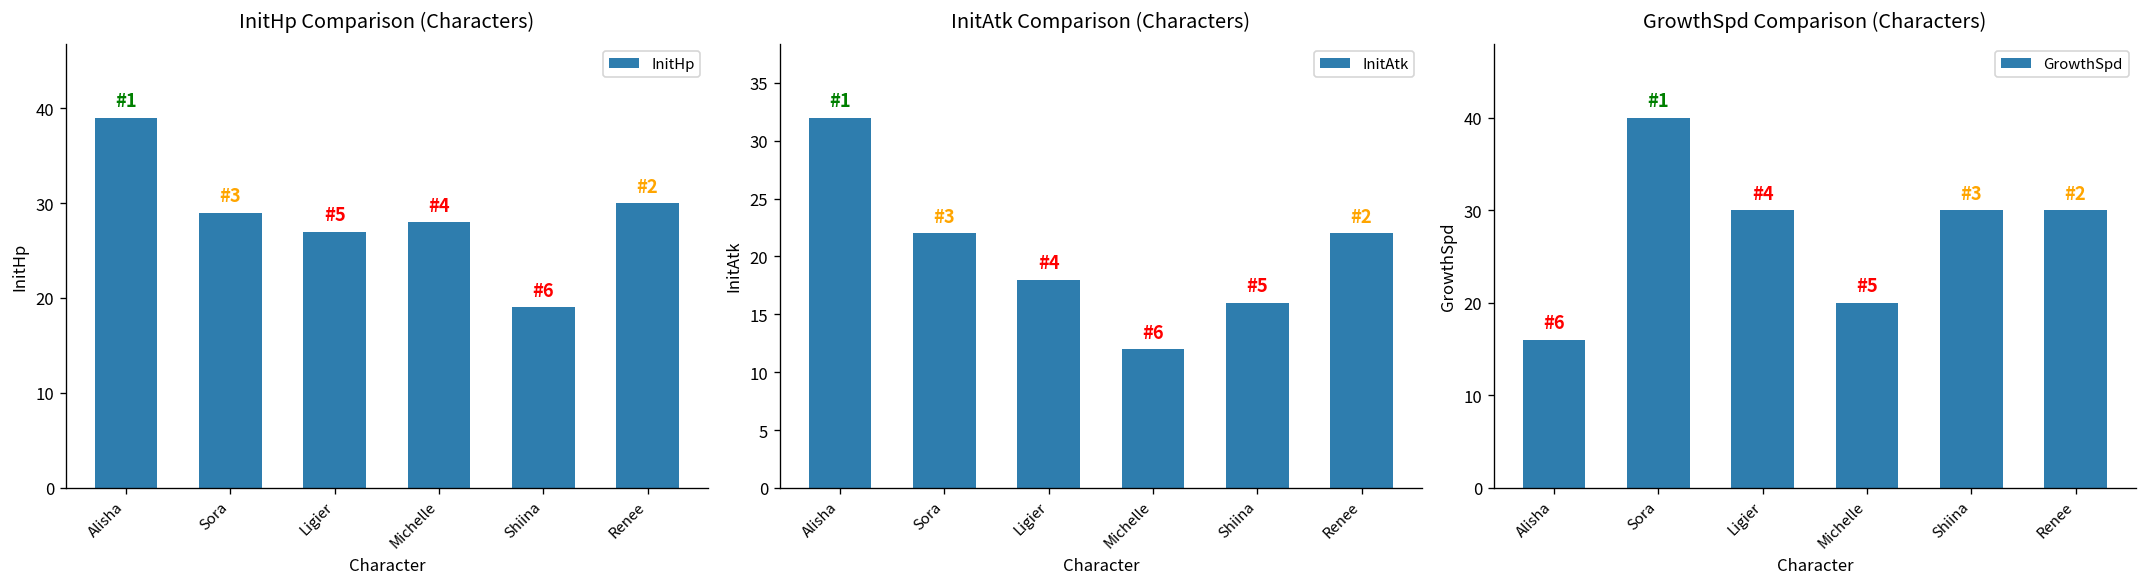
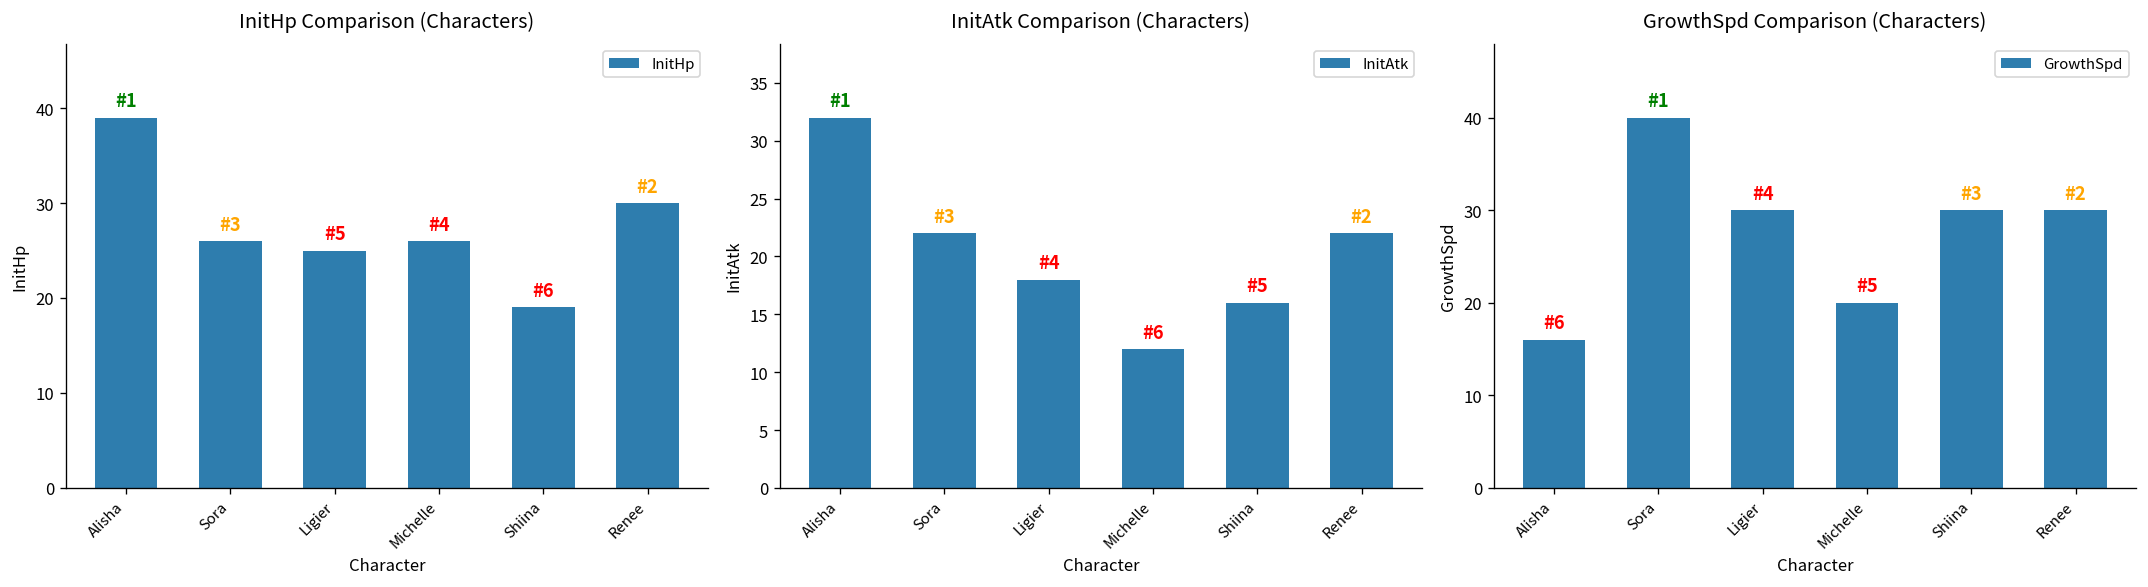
  {
    "InitHp Comparison (Characters)": {
-     "Sora": 29,
-     "Ligier": 27,
-     "Michelle": 28
+     "Sora": 26,
+     "Ligier": 25,
+     "Michelle": 26
    }
  }
